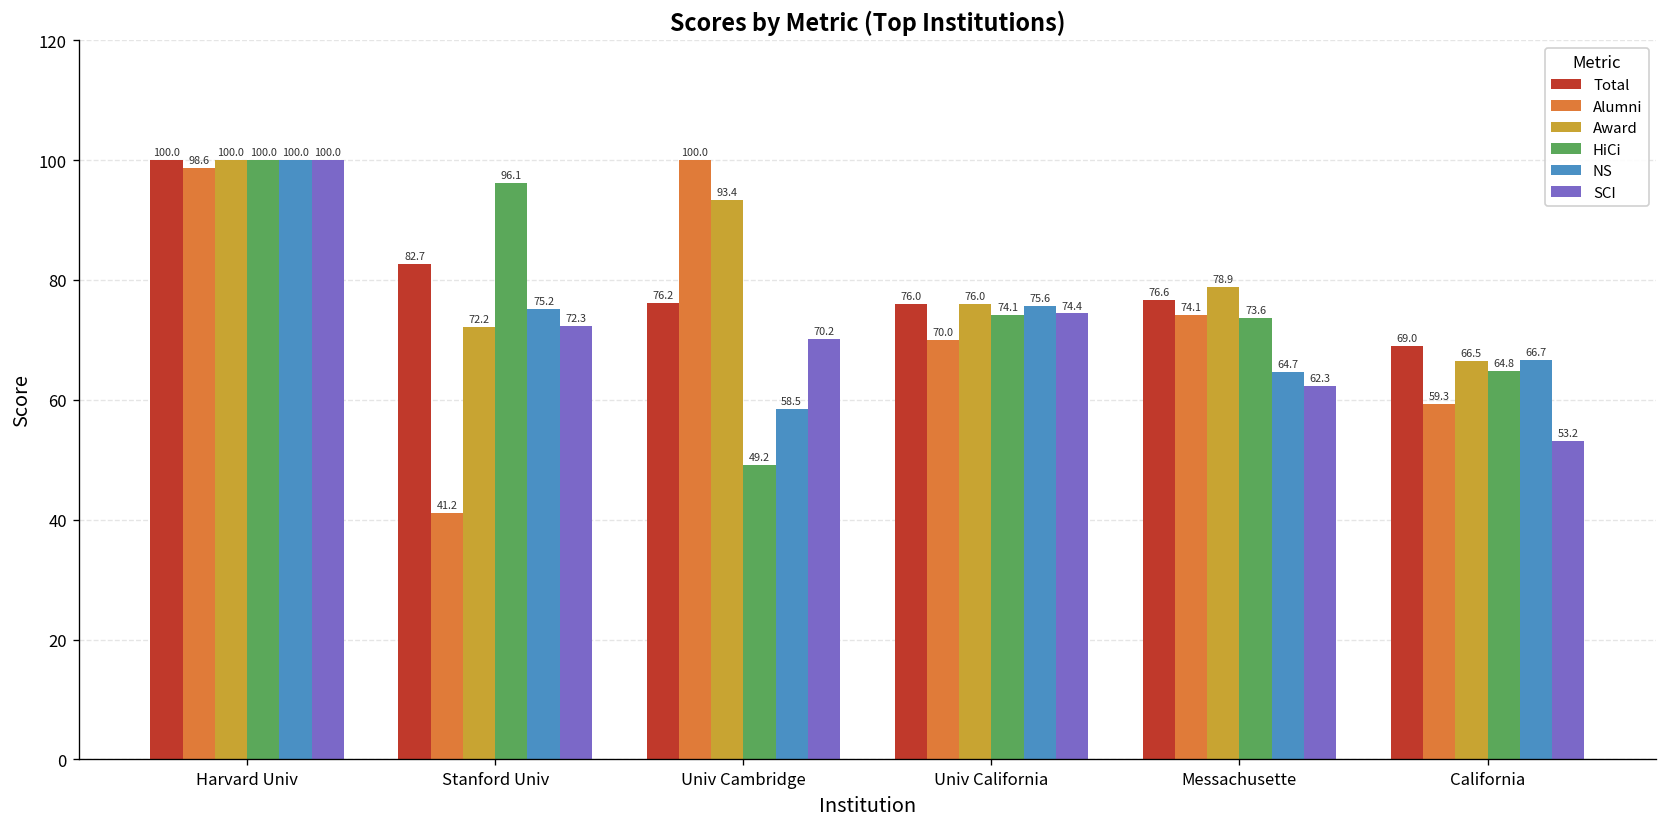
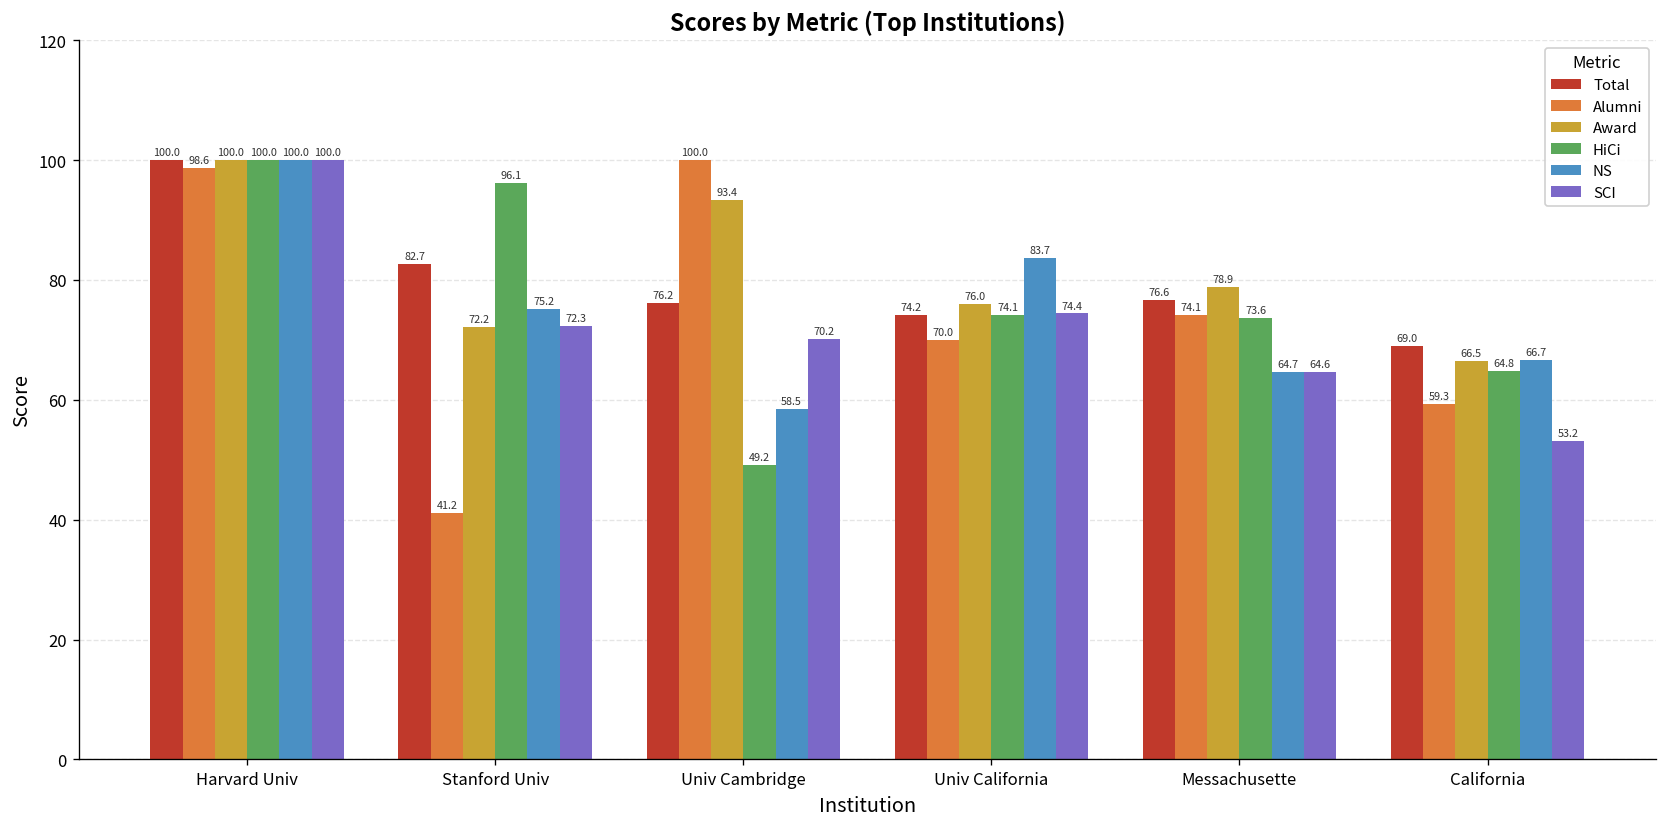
  {
    "Total": {
      "Harvard Univ": 100.0,
      "Stanford Univ": 82.7,
      "Univ Cambridge": 76.2,
-     "Univ California": 76.0,
+     "Univ California": 74.2,
      "Messachusette": 76.6,
      "California": 69.0
    },
    "HiCi": {
      "Harvard Univ": 100.0,
      "Stanford Univ": 96.1,
      "Univ Cambridge": 49.2,
      "Univ California": 74.1,
      "Messachusette": 73.6,
      "California": 64.8
    },
    "NS": {
      "Harvard Univ": 100.0,
      "Stanford Univ": 75.2,
      "Univ Cambridge": 58.5,
-     "Univ California": 75.6,
+     "Univ California": 83.7,
      "Messachusette": 64.7,
      "California": 66.7
    },
    "SCI": {
      "Harvard Univ": 100.0,
      "Stanford Univ": 72.3,
      "Univ Cambridge": 70.2,
      "Univ California": 74.4,
-     "Messachusette": 62.3,
+     "Messachusette": 64.6,
      "California": 53.2
    }
  }
